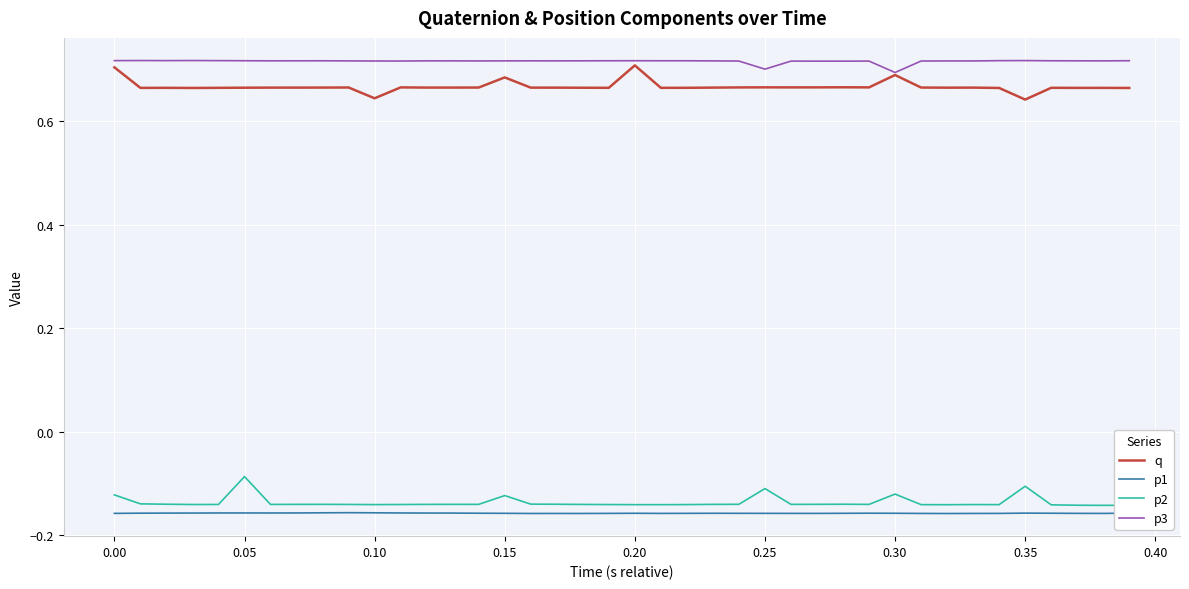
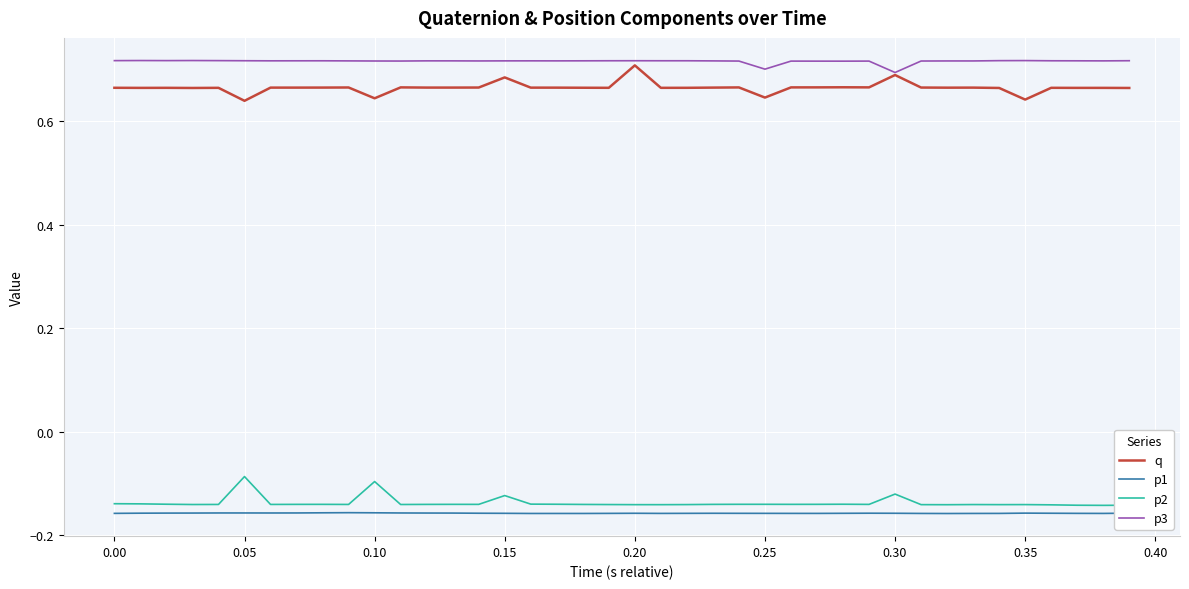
  {
    "q": {
-     "0.00": 0.70,
-     "0.05": 0.66,
+     "0.00": 0.66,
+     "0.05": 0.64,
      "0.10": 0.64,
      "0.15": 0.68,
      "0.20": 0.71,
-     "0.25": 0.67,
+     "0.25": 0.65,
      "0.35": 0.64
    },
    "p1": {
      "0.00": -0.16,
      "0.05": -0.16,
      "0.10": -0.16,
      "0.15": -0.16,
      "0.20": -0.16,
      "0.25": -0.16,
      "0.30": -0.16,
      "0.35": -0.16
    },
    "p2": {
-     "0.00": -0.12,
+     "0.00": -0.14,
      "0.05": -0.09,
-     "0.10": -0.14,
+     "0.10": -0.10,
      "0.15": -0.12,
      "0.20": -0.14,
-     "0.25": -0.11,
+     "0.25": -0.14,
      "0.30": -0.12,
-     "0.35": -0.11
+     "0.35": -0.14
    },
    "p3": {
      "0.00": 0.72,
      "0.05": 0.72,
      "0.10": 0.72,
      "0.15": 0.72,
      "0.20": 0.72,
      "0.25": 0.70,
      "0.35": 0.72
    }
  }
